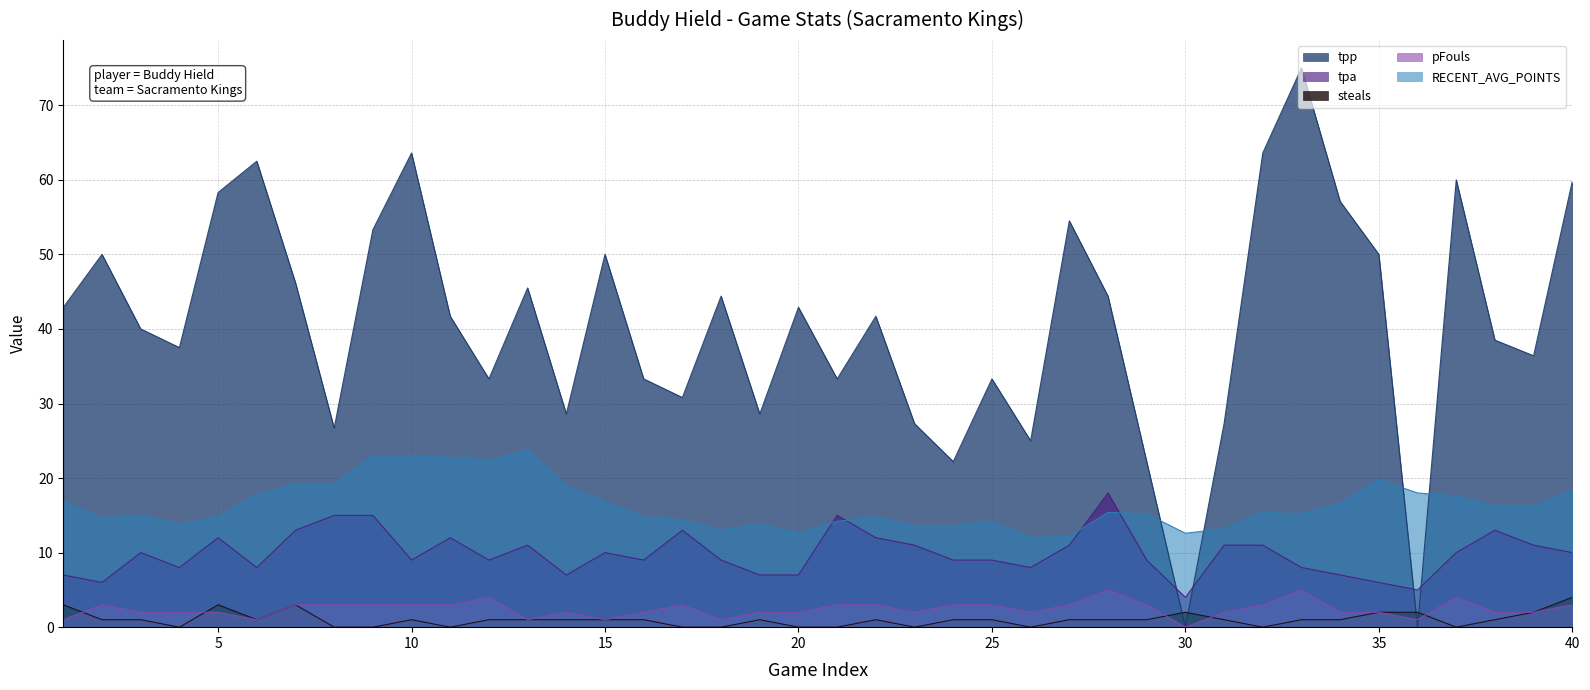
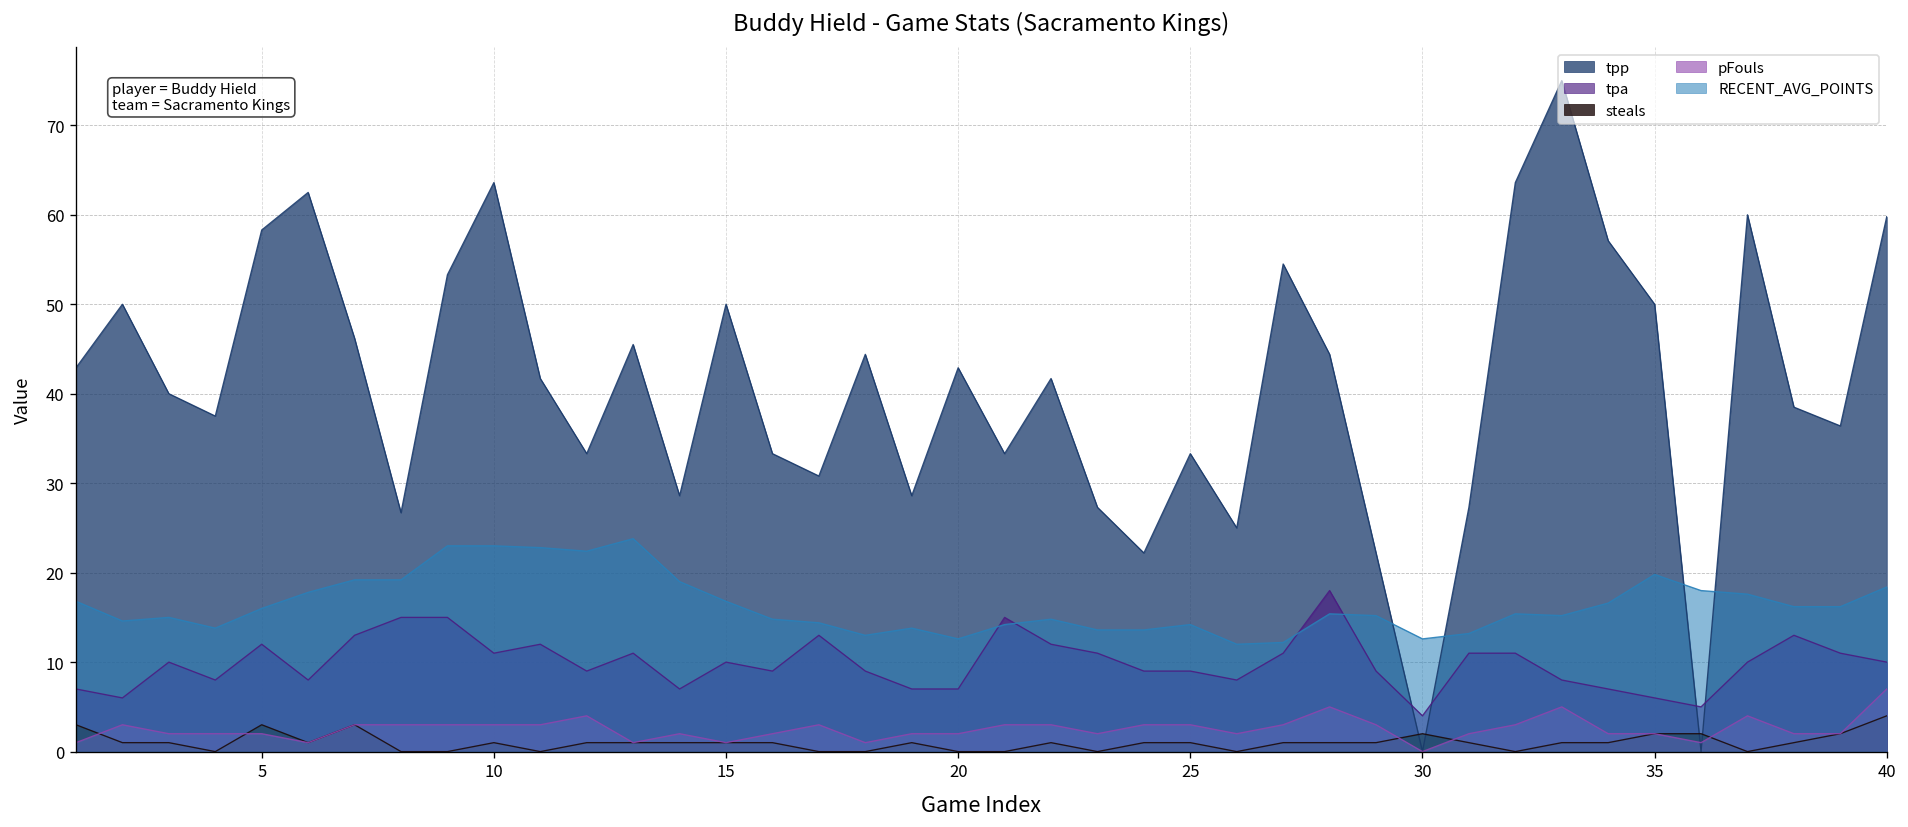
  {
    "tpp": {
      "5": 58,
      "10": 64,
      "15": 50,
      "20": 43,
      "25": 33,
      "35": 50,
      "40": 60
    },
    "tpa": {
      "5": 12,
-     "10": 9,
+     "10": 11,
      "15": 10,
      "20": 7,
      "25": 9,
      "30": 4,
      "35": 6,
      "40": 10
    },
    "steals": {
      "5": 3,
      "10": 1,
      "20": 0,
      "25": 1,
      "30": 2,
      "40": 4
    },
    "pFouls": {
      "5": 2,
      "10": 3,
      "20": 2,
      "25": 3,
-     "40": 3
+     "40": 7
    },
    "RECENT_AVG_POINTS": {
-     "5": 15,
+     "5": 16,
      "10": 23,
      "15": 17,
      "20": 13,
      "25": 14,
      "30": 13,
      "35": 20,
      "40": 18
    }
  }
